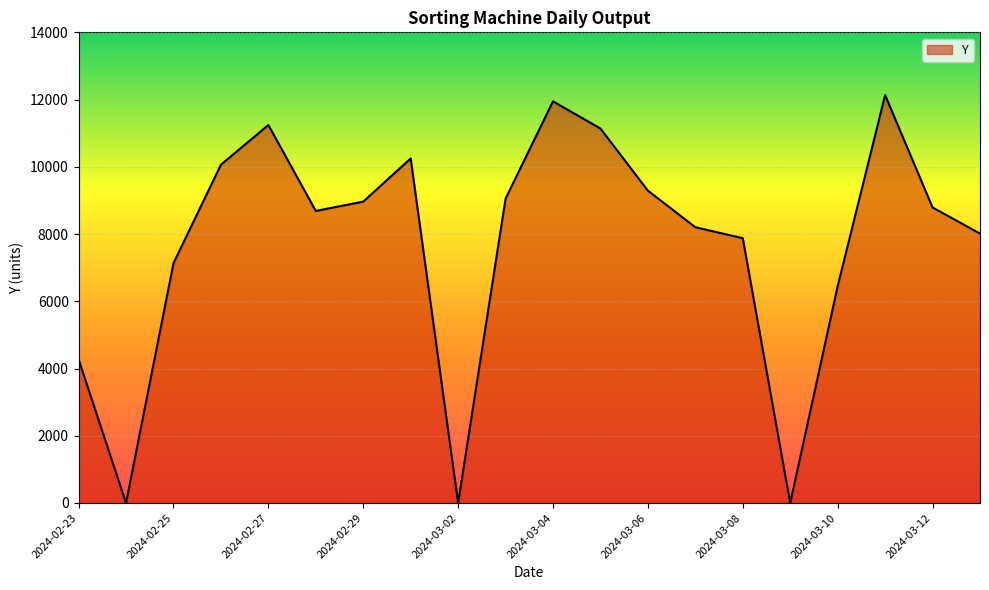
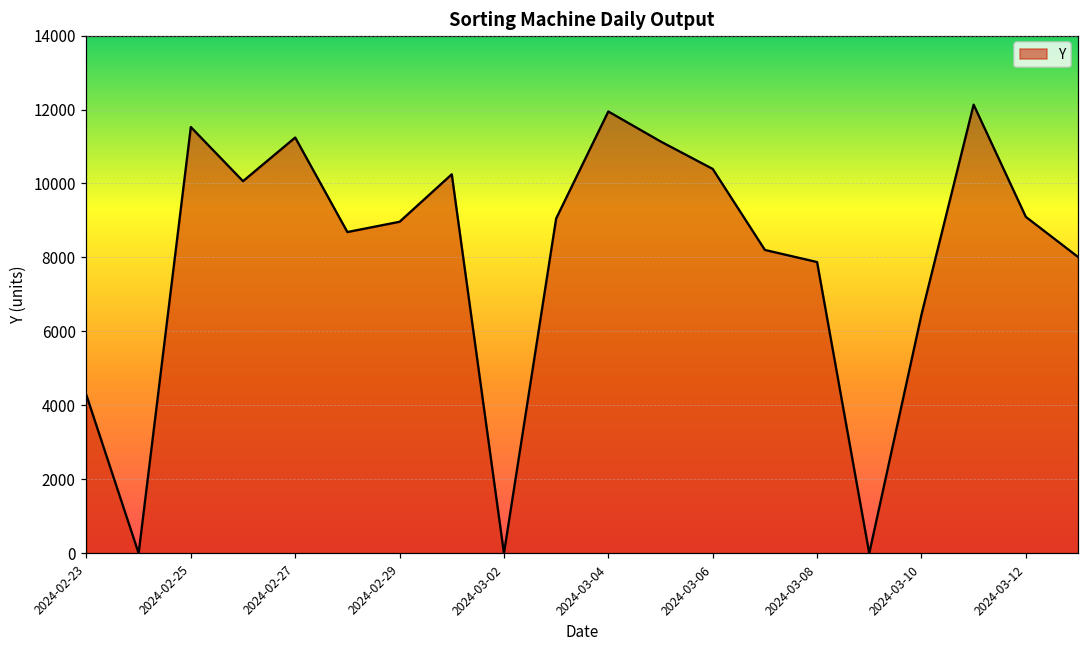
  {
    "2024-02-23": 4300,
-   "2024-02-25": 7100,
+   "2024-02-25": 11500,
    "2024-02-27": 11200,
    "2024-02-29": 9000,
    "2024-03-02": 0,
    "2024-03-04": 11900,
-   "2024-03-06": 9300,
+   "2024-03-06": 10400,
    "2024-03-08": 7900,
    "2024-03-10": 6500,
-   "2024-03-12": 8800
+   "2024-03-12": 9100
  }
